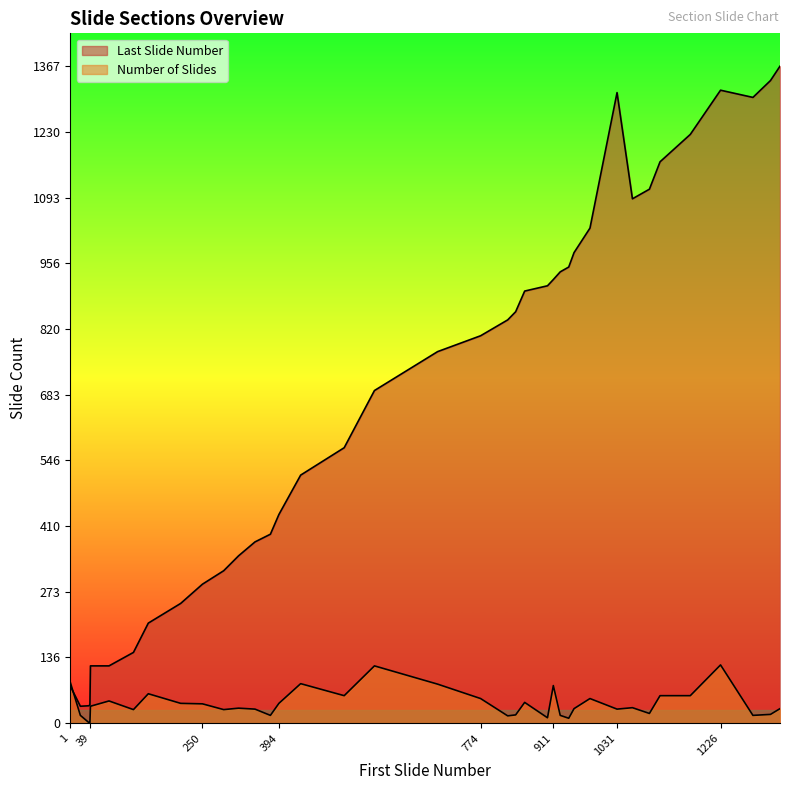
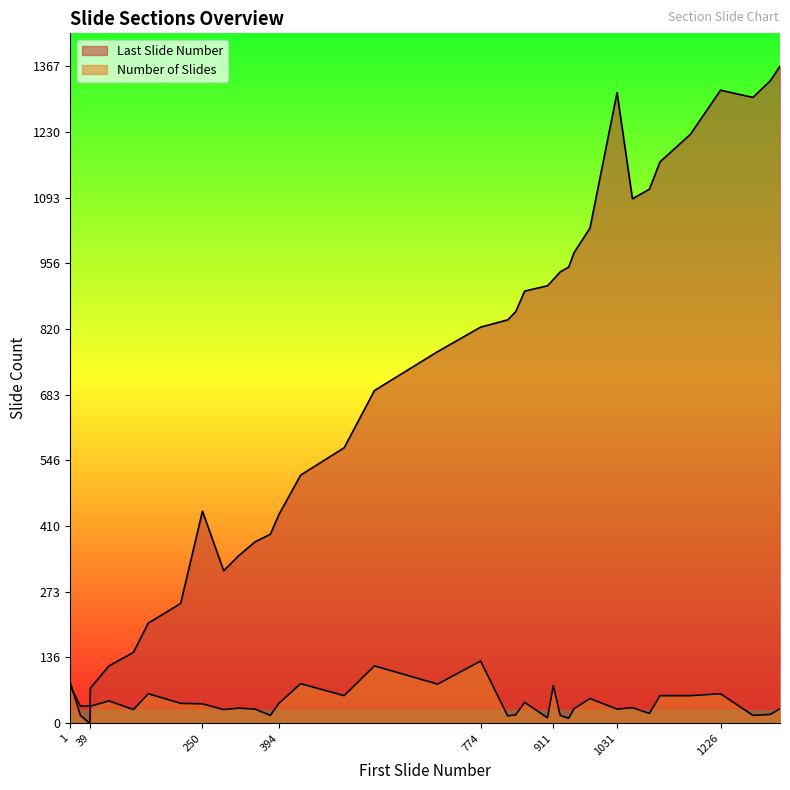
  {
    "Last Slide Number": {
      "1": 80,
-     "39": 120,
-     "250": 290,
+     "39": 70,
+     "250": 440,
      "394": 430,
-     "774": 810,
+     "774": 820,
      "911": 920,
      "1031": 1310,
      "1226": 1320
    },
    "Number of Slides": {
      "1": 90,
      "250": 40,
      "394": 40,
-     "774": 50,
+     "774": 130,
      "911": 80,
      "1031": 30,
-     "1226": 120
+     "1226": 60
    }
  }
